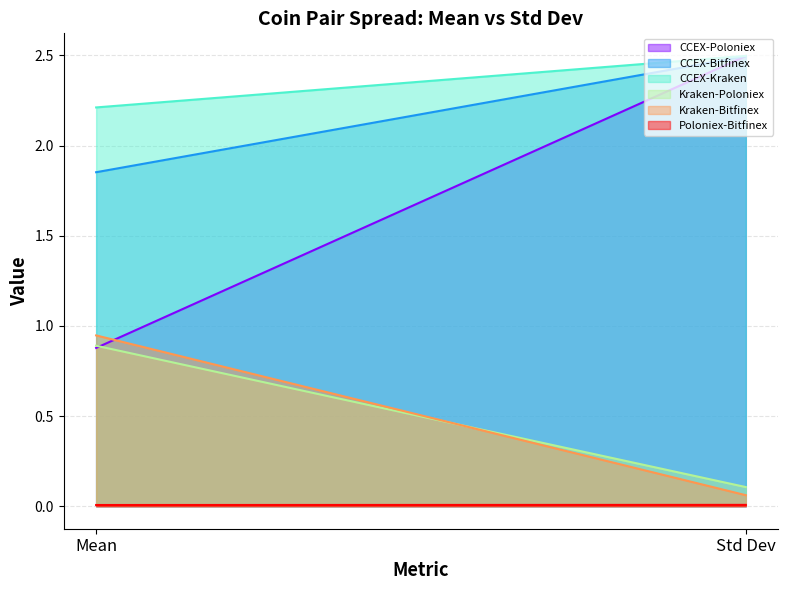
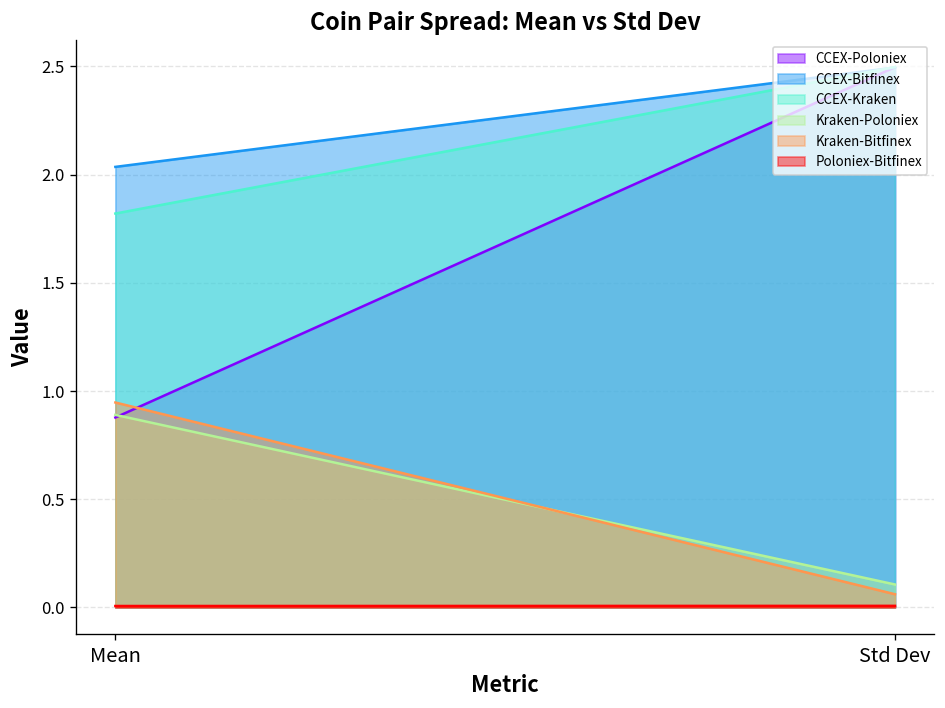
  {
    "CCEX-Bitfinex": {
-     "Mean": 1.85
+     "Mean": 2.04
    },
    "CCEX-Kraken": {
-     "Mean": 2.21
+     "Mean": 1.82
    },
    "Kraken-Poloniex": {
      "Std Dev": 0.11
    },
    "Kraken-Bitfinex": {
      "Mean": 0.95,
      "Std Dev": 0.06
    },
    "Poloniex-Bitfinex": {
      "Mean": 0.01,
      "Std Dev": 0.01
    }
  }
